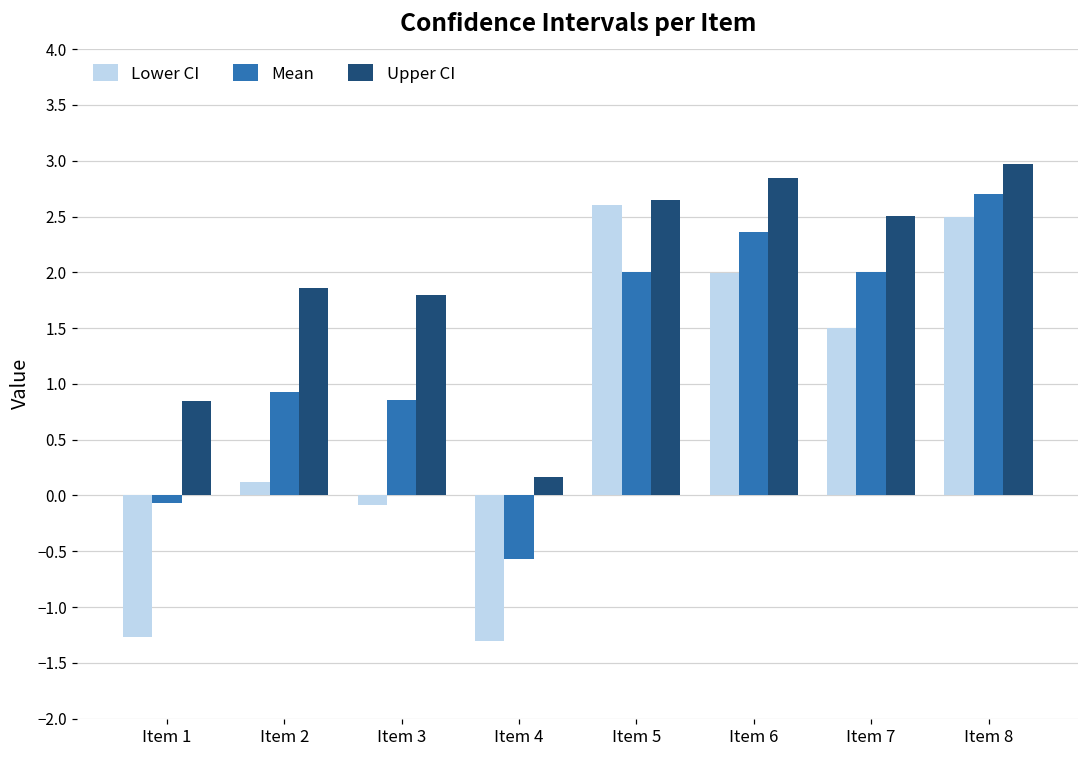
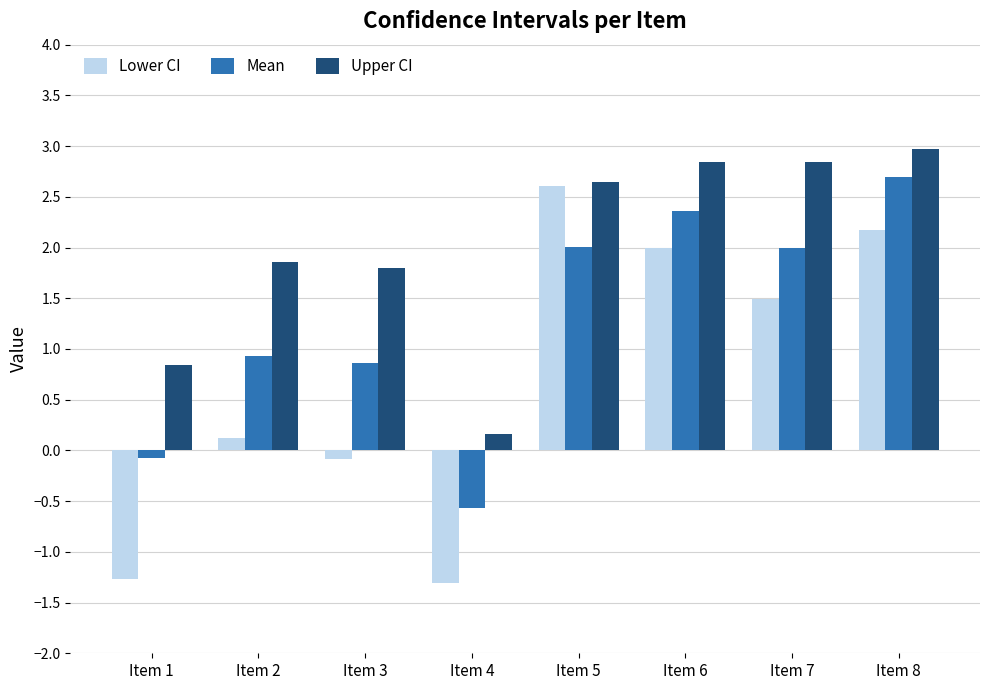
  {
    "Lower CI": {
      "Item 1": -1.27,
      "Item 2": 0.12,
      "Item 3": -0.08,
      "Item 4": -1.30,
      "Item 5": 2.61,
      "Item 6": 1.99,
      "Item 7": 1.50,
-     "Item 8": 2.49
+     "Item 8": 2.18
    },
    "Mean": {
      "Item 1": -0.07,
      "Item 2": 0.93,
      "Item 3": 0.86,
      "Item 4": -0.57,
      "Item 5": 2.00,
      "Item 6": 2.36,
      "Item 7": 2.00,
      "Item 8": 2.70
    },
    "Upper CI": {
      "Item 1": 0.84,
      "Item 2": 1.86,
      "Item 3": 1.80,
      "Item 4": 0.16,
      "Item 5": 2.65,
      "Item 6": 2.84,
-     "Item 7": 2.50,
+     "Item 7": 2.85,
      "Item 8": 2.97
    }
  }
